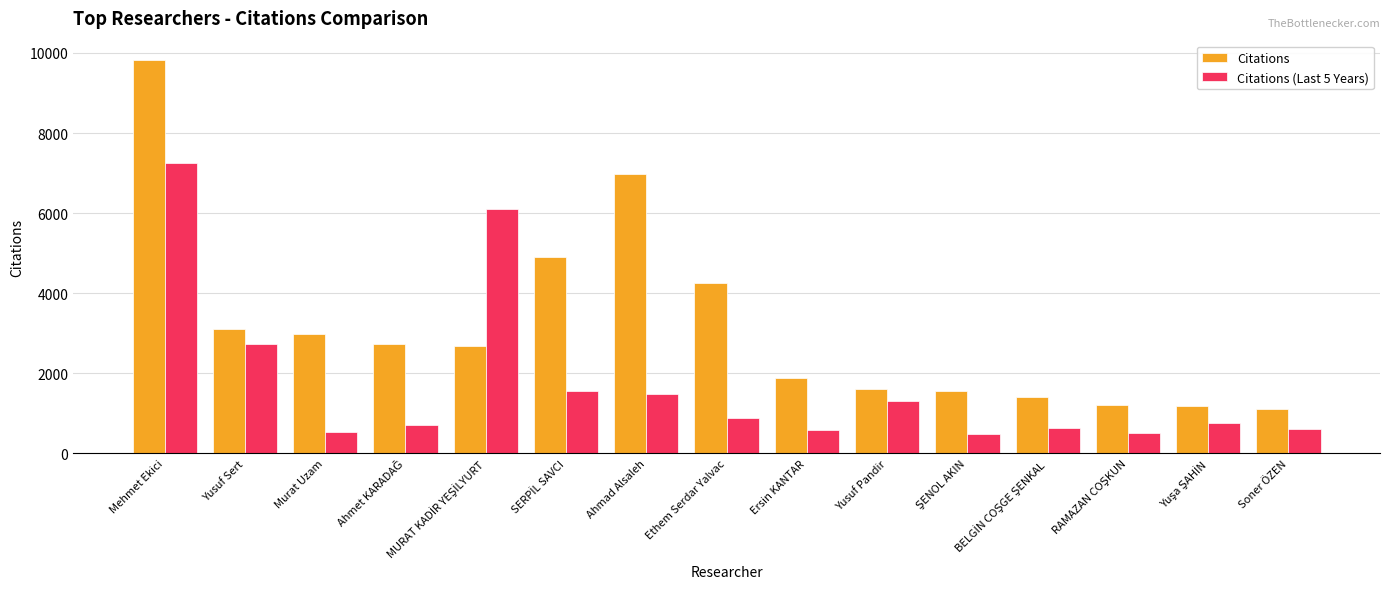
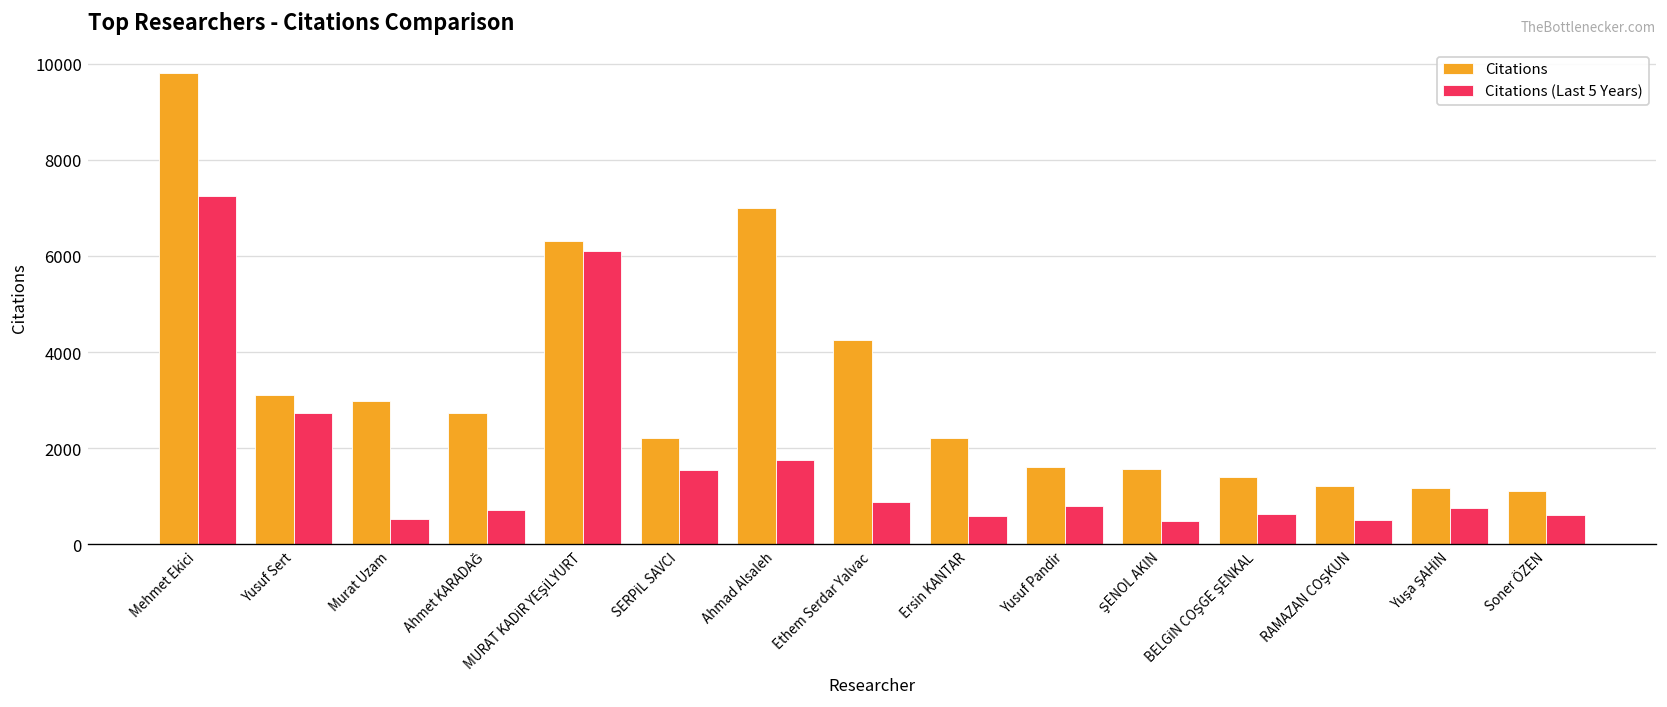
  {
    "Citations": {
      "Mehmet Ekici": 9800,
      "Yusuf Sert": 3100,
      "Murat Uzam": 3000,
      "Ahmet KARADAĞ": 2700,
-     "MURAT KADİR YEŞİLYURT": 2700,
-     "SERPİL SAVCI": 4900,
+     "MURAT KADİR YEŞİLYURT": 6300,
+     "SERPİL SAVCI": 2200,
      "Ahmad Alsaleh": 7000,
      "Ethem Serdar Yalvac": 4300,
-     "Ersin KANTAR": 1900,
+     "Ersin KANTAR": 2200,
      "Yusuf Pandir": 1600,
      "ŞENOL AKIN": 1600,
      "BELGİN COŞGE ŞENKAL": 1400,
      "RAMAZAN COŞKUN": 1200,
      "Yuşa ŞAHİN": 1200,
      "Soner ÖZEN": 1100
    },
    "Citations (Last 5 Years)": {
      "Mehmet Ekici": 7200,
      "Yusuf Sert": 2700,
      "Murat Uzam": 500,
      "Ahmet KARADAĞ": 700,
      "MURAT KADİR YEŞİLYURT": 6100,
      "SERPİL SAVCI": 1600,
-     "Ahmad Alsaleh": 1500,
+     "Ahmad Alsaleh": 1800,
      "Ethem Serdar Yalvac": 900,
      "Ersin KANTAR": 600,
-     "Yusuf Pandir": 1300,
+     "Yusuf Pandir": 800,
      "ŞENOL AKIN": 500,
      "BELGİN COŞGE ŞENKAL": 600,
      "RAMAZAN COŞKUN": 500,
      "Yuşa ŞAHİN": 800,
      "Soner ÖZEN": 600
    }
  }
